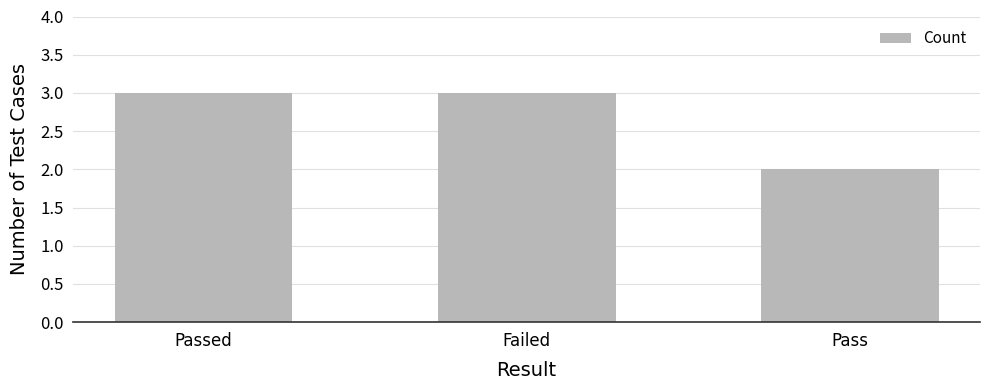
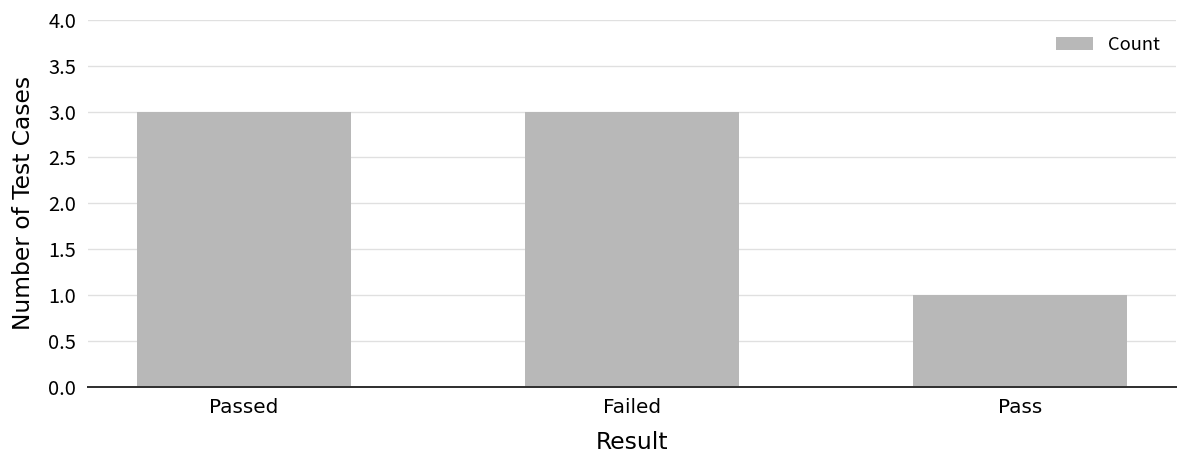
  {
    "Passed": 3,
    "Failed": 3,
-   "Pass": 2
+   "Pass": 1
  }
